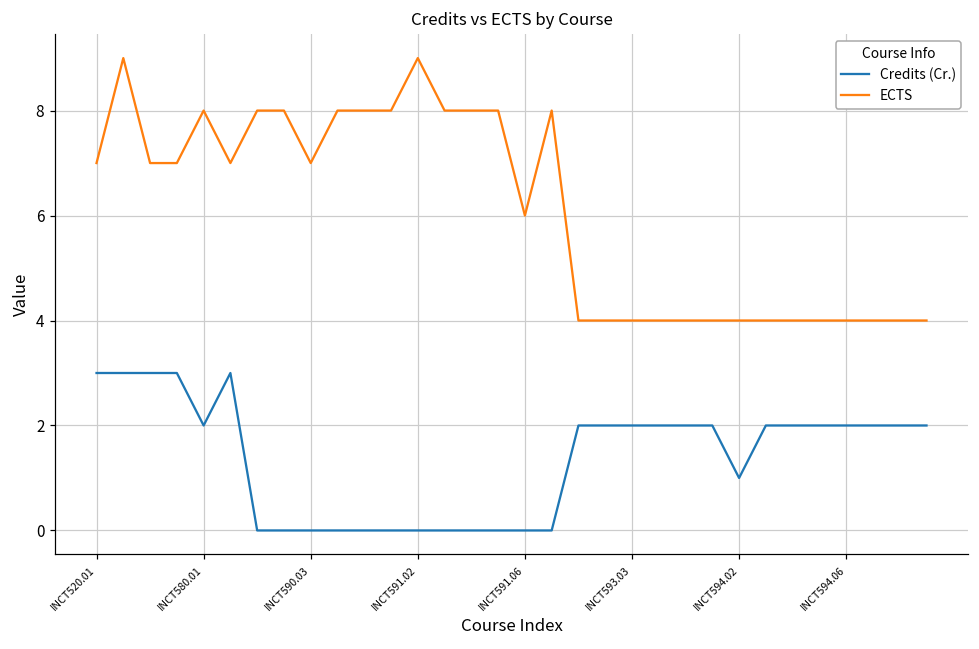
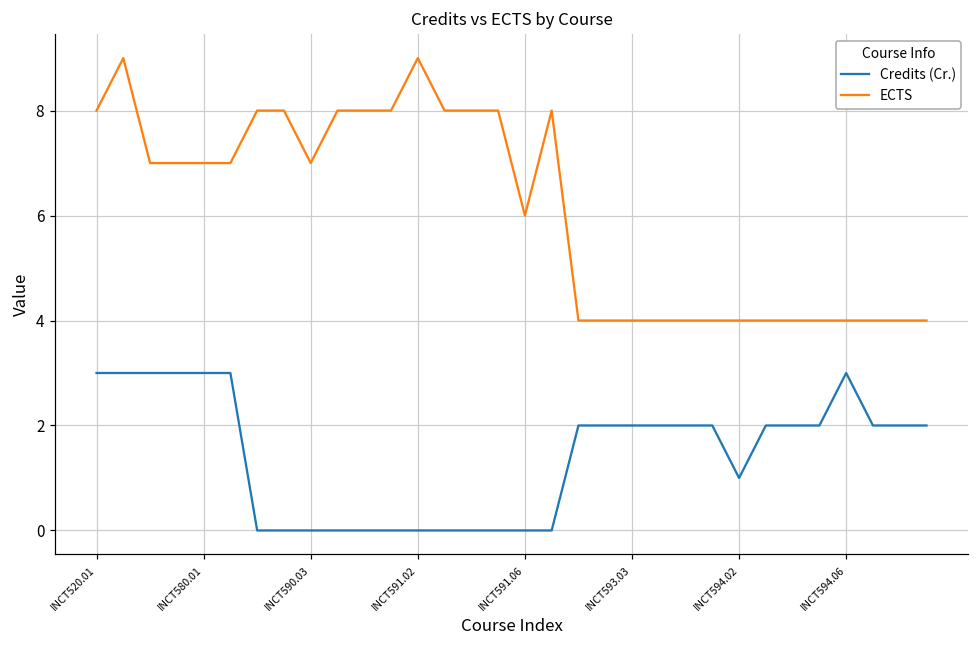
  {
    "Credits (Cr.)": {
      "INCT520.01": 3,
-     "INCT580.01": 2,
+     "INCT580.01": 3,
      "INCT590.03": 0,
      "INCT591.02": 0,
      "INCT591.06": 0,
      "INCT593.03": 2,
      "INCT594.02": 1,
-     "INCT594.06": 2
+     "INCT594.06": 3
    },
    "ECTS": {
-     "INCT520.01": 7,
-     "INCT580.01": 8,
+     "INCT520.01": 8,
+     "INCT580.01": 7,
      "INCT590.03": 7,
      "INCT591.02": 9,
      "INCT591.06": 6,
      "INCT593.03": 4,
      "INCT594.02": 4,
      "INCT594.06": 4
    }
  }
